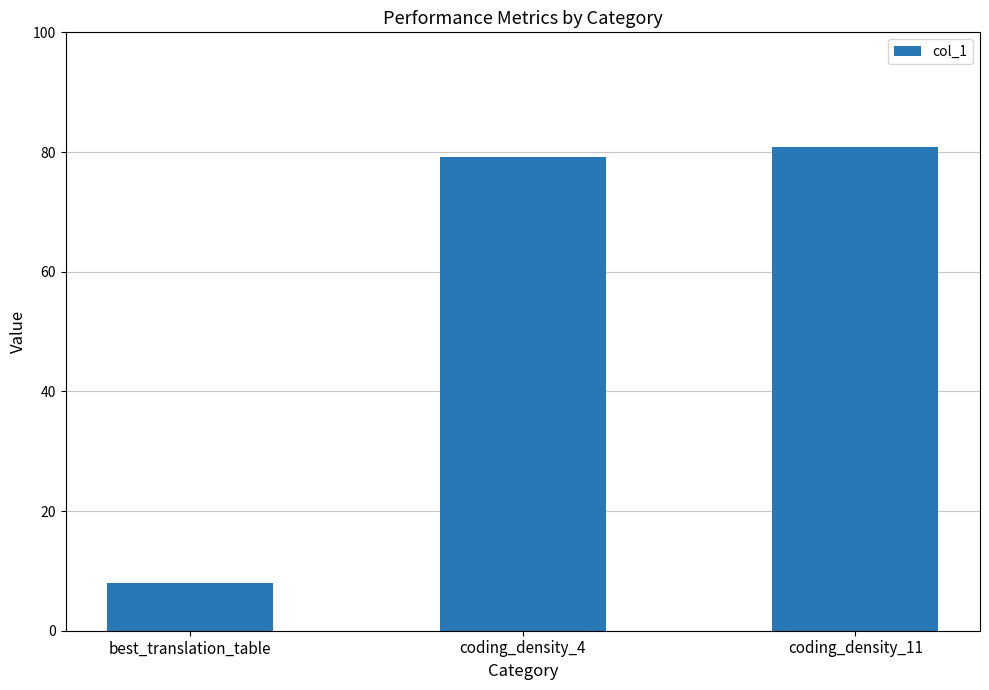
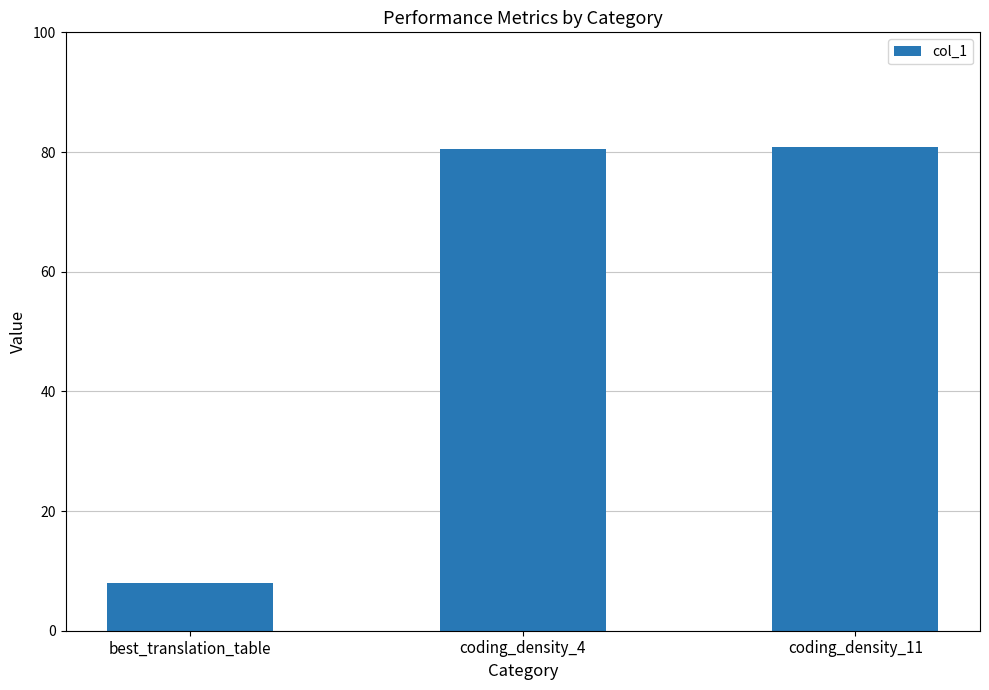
  {
    "best_translation_table": 8,
-   "coding_density_4": 79,
+   "coding_density_4": 81,
    "coding_density_11": 81
  }
